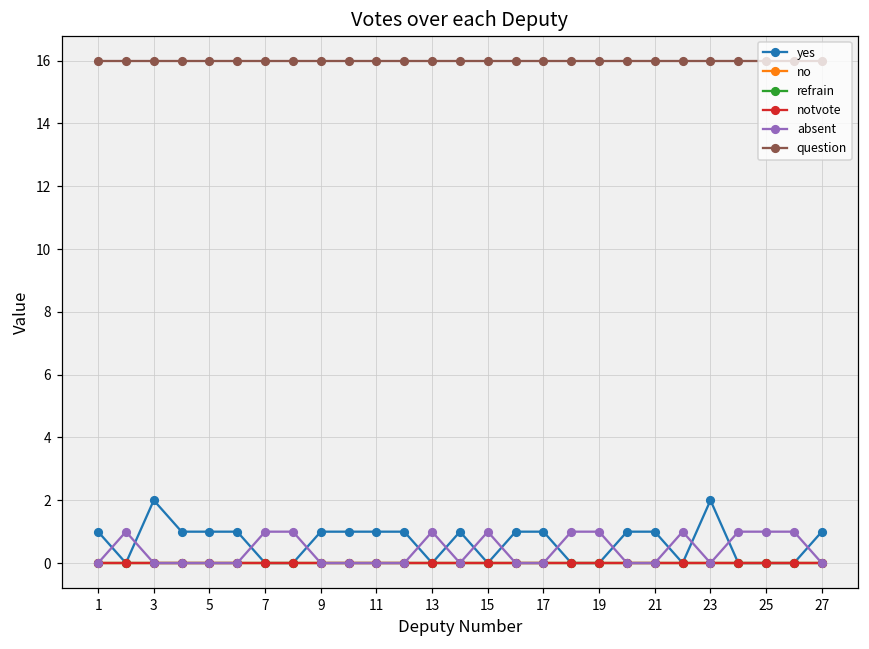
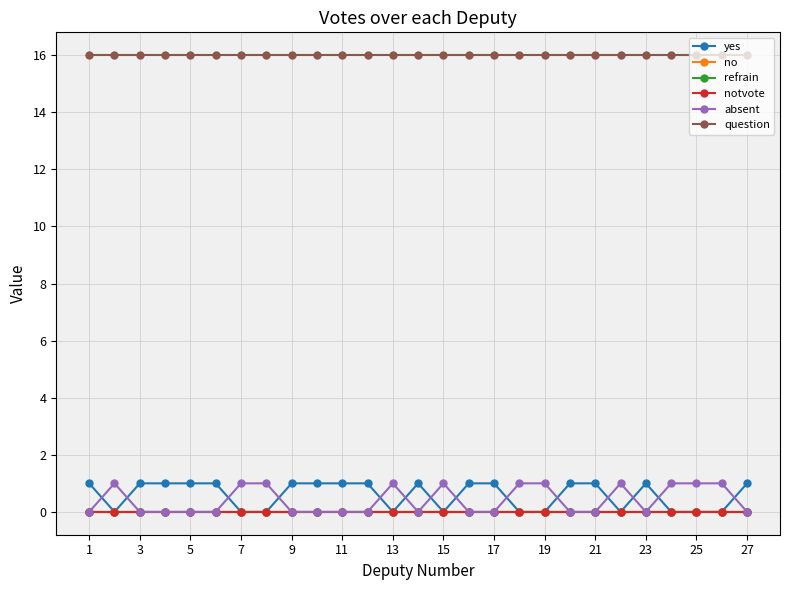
  {
    "yes": {
      "1": 1,
-     "3": 2,
+     "3": 1,
      "5": 1,
      "9": 1,
      "11": 1,
      "17": 1,
      "21": 1,
-     "23": 2,
+     "23": 1,
      "27": 1
    },
    "absent": {
      "7": 1,
      "13": 1,
      "15": 1,
      "19": 1,
      "25": 1
    },
    "question": {
      "1": 16,
      "3": 16,
      "5": 16,
      "7": 16,
      "9": 16,
      "11": 16,
      "13": 16,
      "15": 16,
      "17": 16,
      "19": 16,
      "21": 16,
      "23": 16
    }
  }
